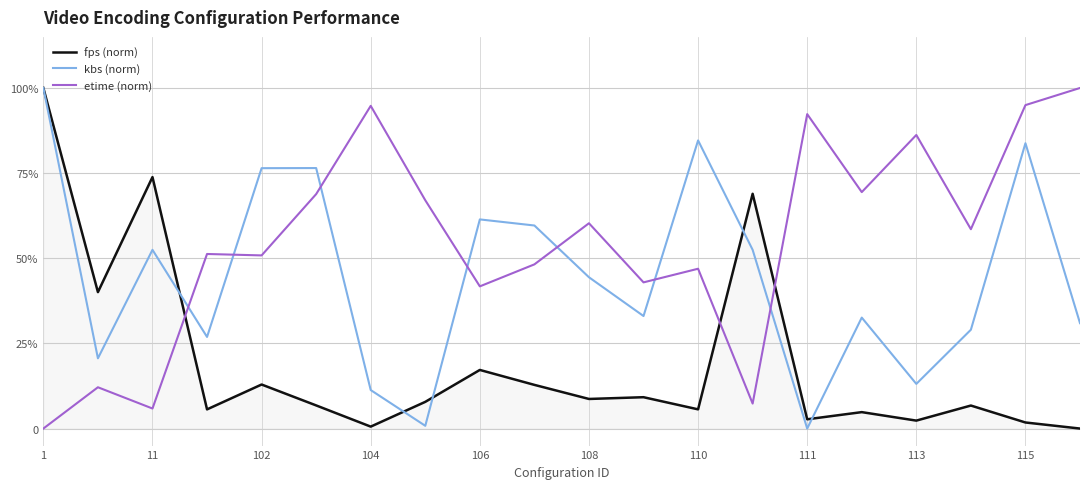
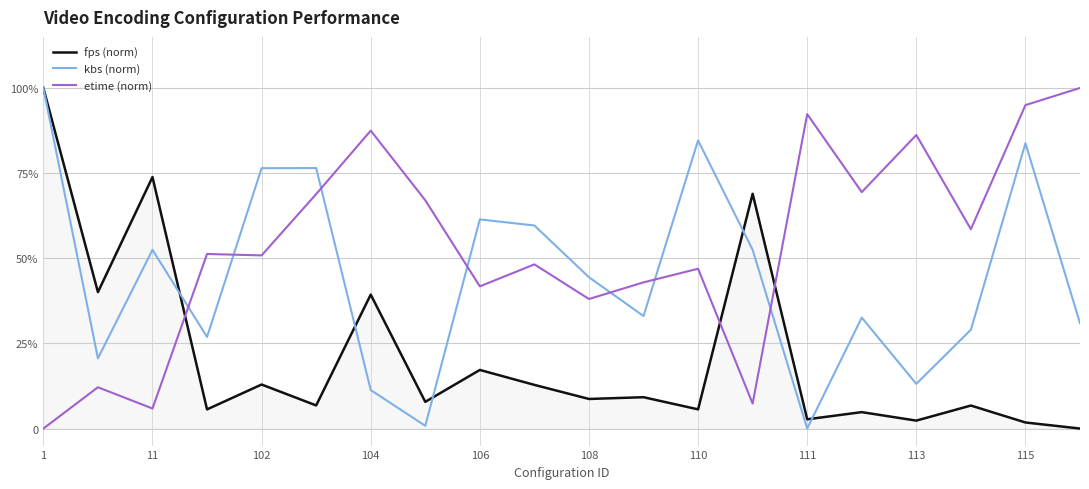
  {
    "fps (norm)": {
      "102": "13%",
-     "104": "1%",
+     "104": "39%",
      "106": "17%",
      "108": "9%",
      "110": "6%",
      "111": "3%",
      "113": "2%",
      "115": "2%"
    },
    "kbs (norm)": {
      "102": "76%",
      "104": "11%",
      "106": "61%",
      "108": "44%",
      "110": "85%",
      "111": "0%",
      "113": "13%",
      "115": "84%"
    },
    "etime (norm)": {
      "102": "51%",
-     "104": "95%",
+     "104": "87%",
      "106": "42%",
-     "108": "60%",
+     "108": "38%",
      "110": "47%",
      "111": "92%",
      "113": "86%",
      "115": "95%"
    }
  }
